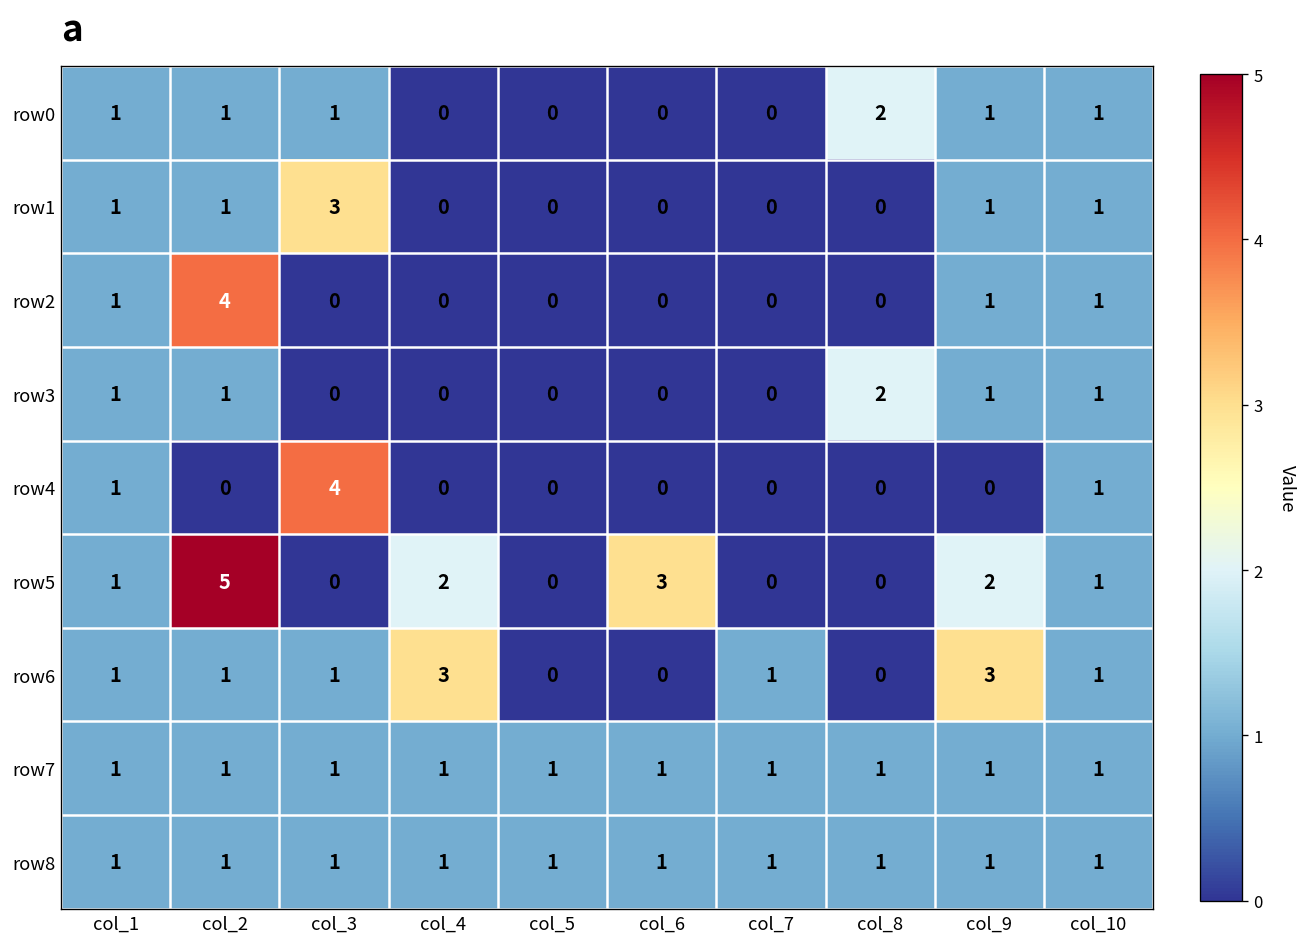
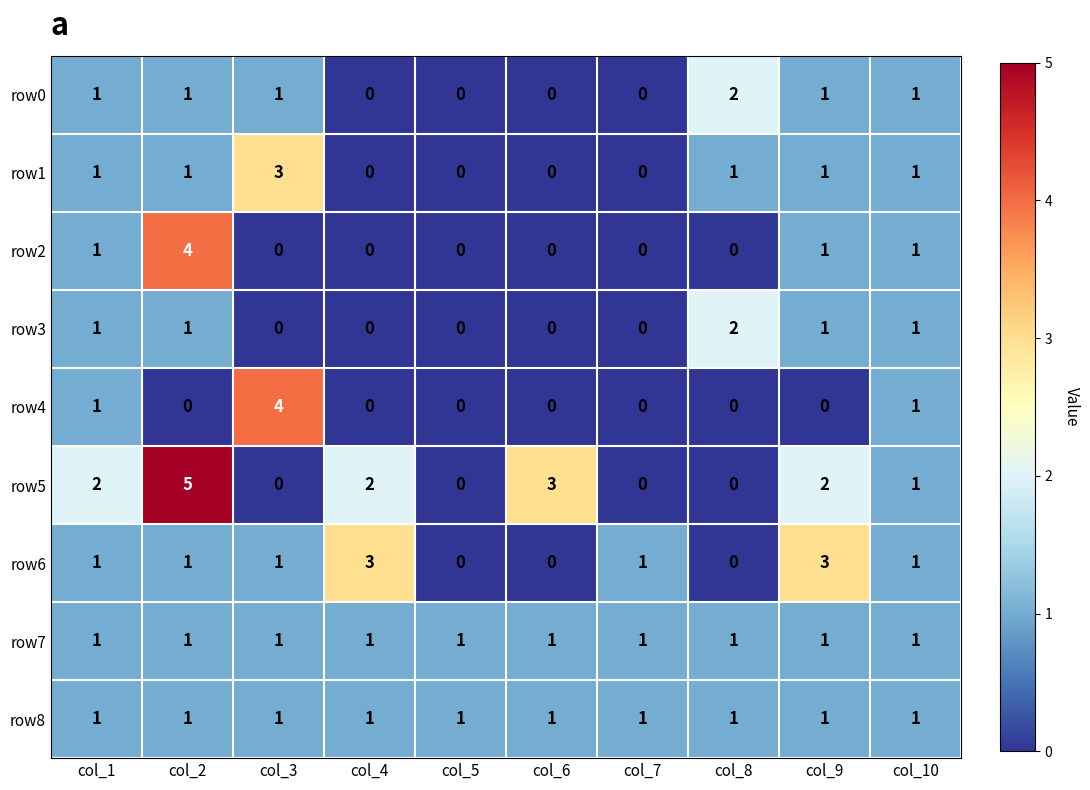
  {
    "row0": {
      "col_1": 1,
      "col_2": 1,
      "col_3": 1,
      "col_4": 0,
      "col_5": 0,
      "col_6": 0,
      "col_7": 0,
      "col_8": 2,
      "col_9": 1,
      "col_10": 1
    },
    "row1": {
      "col_1": 1,
      "col_2": 1,
      "col_3": 3,
      "col_4": 0,
      "col_5": 0,
      "col_6": 0,
      "col_7": 0,
-     "col_8": 0,
+     "col_8": 1,
      "col_9": 1,
      "col_10": 1
    },
    "row2": {
      "col_1": 1,
      "col_2": 4,
      "col_3": 0,
      "col_4": 0,
      "col_5": 0,
      "col_6": 0,
      "col_7": 0,
      "col_8": 0,
      "col_9": 1,
      "col_10": 1
    },
    "row3": {
      "col_1": 1,
      "col_2": 1,
      "col_3": 0,
      "col_4": 0,
      "col_5": 0,
      "col_6": 0,
      "col_7": 0,
      "col_8": 2,
      "col_9": 1,
      "col_10": 1
    },
    "row4": {
      "col_1": 1,
      "col_2": 0,
      "col_3": 4,
      "col_4": 0,
      "col_5": 0,
      "col_6": 0,
      "col_7": 0,
      "col_8": 0,
      "col_9": 0,
      "col_10": 1
    },
    "row5": {
-     "col_1": 1,
+     "col_1": 2,
      "col_2": 5,
      "col_3": 0,
      "col_4": 2,
      "col_5": 0,
      "col_6": 3,
      "col_7": 0,
      "col_8": 0,
      "col_9": 2,
      "col_10": 1
    },
    "row6": {
      "col_1": 1,
      "col_2": 1,
      "col_3": 1,
      "col_4": 3,
      "col_5": 0,
      "col_6": 0,
      "col_7": 1,
      "col_8": 0,
      "col_9": 3,
      "col_10": 1
    },
    "row7": {
      "col_1": 1,
      "col_2": 1,
      "col_3": 1,
      "col_4": 1,
      "col_5": 1,
      "col_6": 1,
      "col_7": 1,
      "col_8": 1,
      "col_9": 1,
      "col_10": 1
    },
    "row8": {
      "col_1": 1,
      "col_2": 1,
      "col_3": 1,
      "col_4": 1,
      "col_5": 1,
      "col_6": 1,
      "col_7": 1,
      "col_8": 1,
      "col_9": 1,
      "col_10": 1
    }
  }
